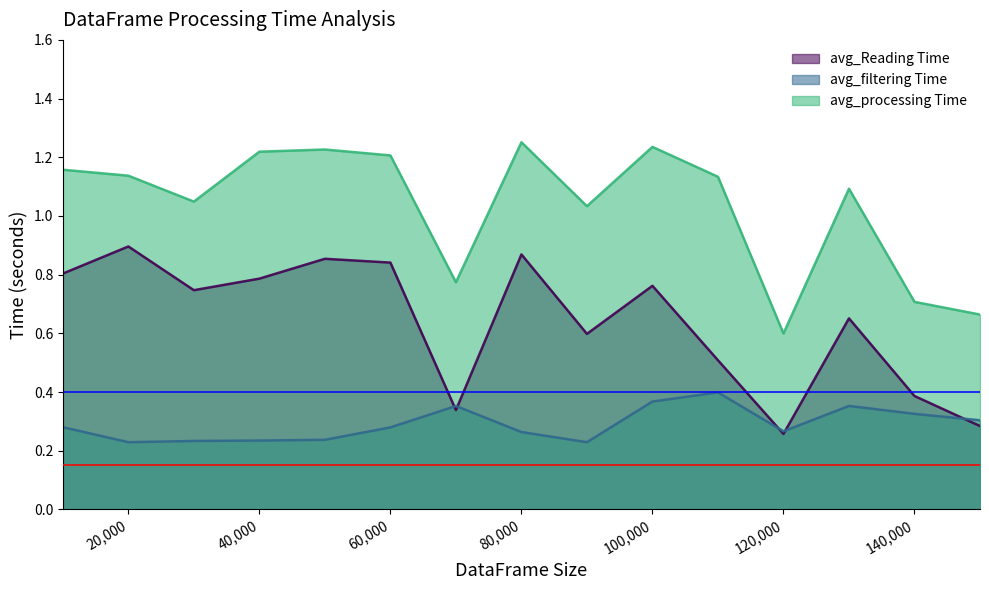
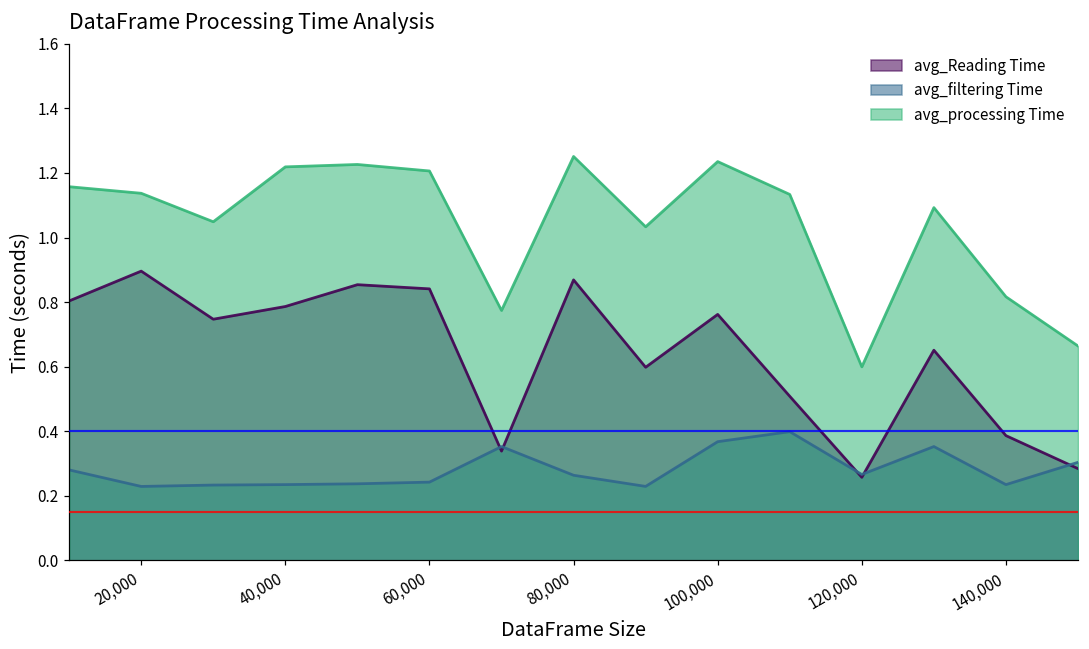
  {
    "avg_Reading Time": {
      "20,000": 0.90,
      "40,000": 0.79,
      "60,000": 0.84,
      "80,000": 0.87,
      "100,000": 0.76,
      "120,000": 0.26,
      "140,000": 0.39
    },
    "avg_filtering Time": {
      "20,000": 0.23,
      "40,000": 0.23,
-     "60,000": 0.28,
+     "60,000": 0.24,
      "80,000": 0.26,
      "100,000": 0.37,
      "120,000": 0.27,
-     "140,000": 0.33
+     "140,000": 0.23
    },
    "avg_processing Time": {
      "20,000": 1.14,
      "40,000": 1.22,
      "60,000": 1.21,
      "80,000": 1.25,
      "100,000": 1.24,
      "120,000": 0.60,
-     "140,000": 0.71
+     "140,000": 0.82
    }
  }
